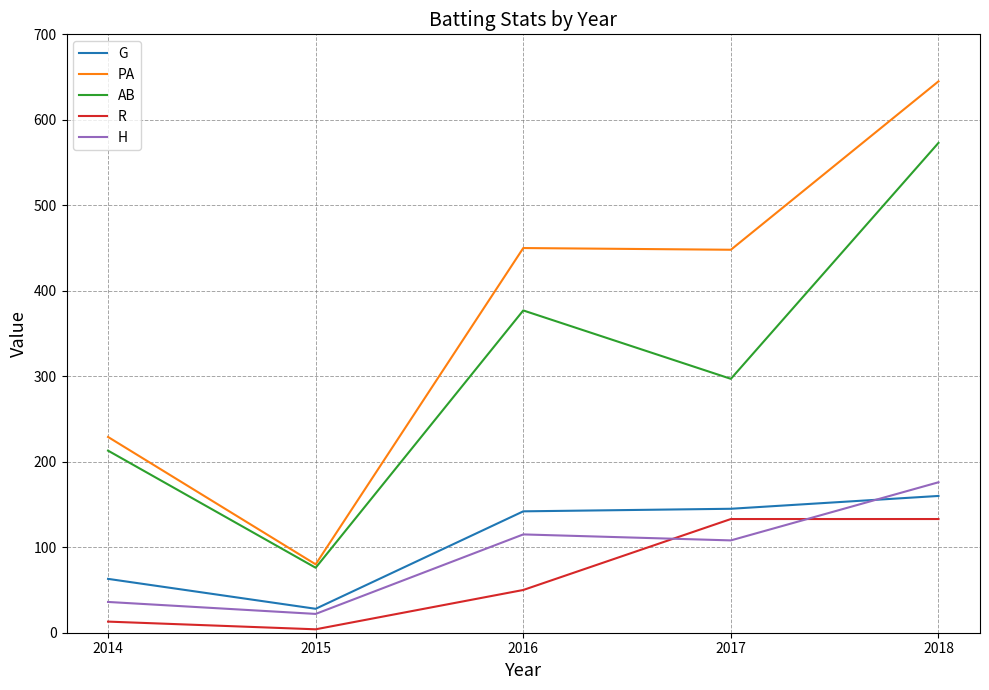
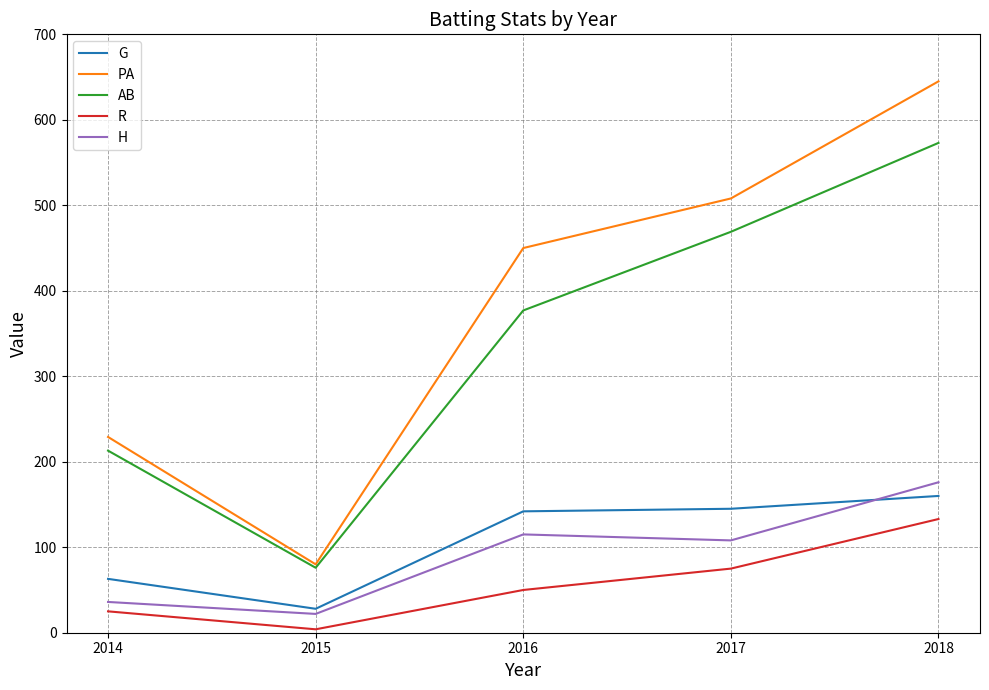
  {
    "G": {
      "2014": 60,
      "2015": 30,
      "2016": 140,
      "2017": 150,
      "2018": 160
    },
    "PA": {
      "2014": 230,
      "2015": 80,
      "2016": 450,
-     "2017": 450,
+     "2017": 510,
      "2018": 650
    },
    "AB": {
      "2014": 210,
      "2015": 80,
      "2016": 380,
-     "2017": 300,
+     "2017": 470,
      "2018": 570
    },
    "R": {
-     "2014": 10,
+     "2014": 30,
      "2015": 0,
      "2016": 50,
-     "2017": 130,
+     "2017": 80,
      "2018": 130
    },
    "H": {
      "2014": 40,
      "2015": 20,
      "2016": 120,
      "2017": 110,
      "2018": 180
    }
  }
